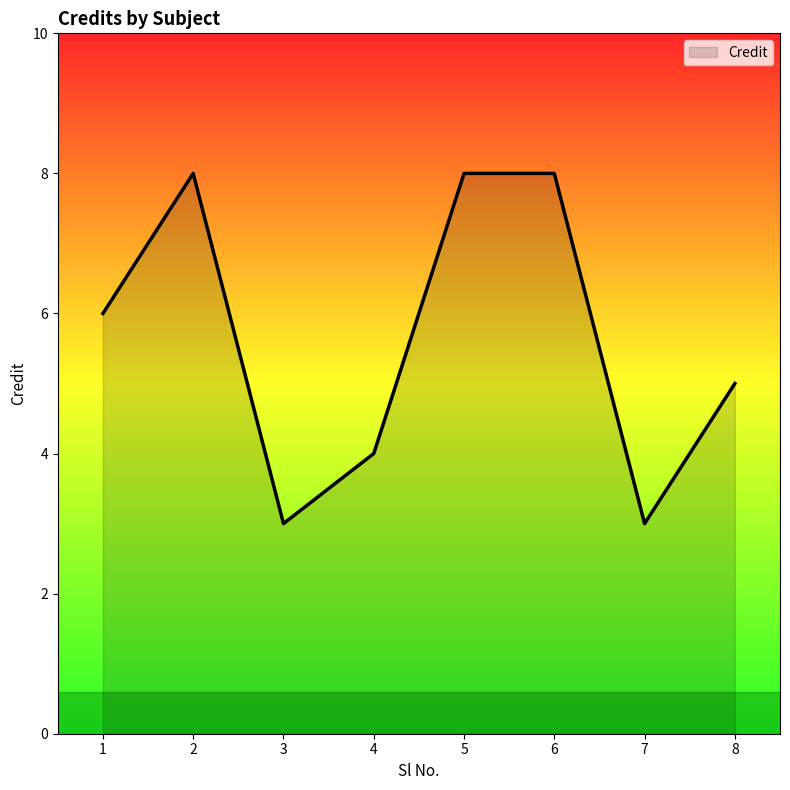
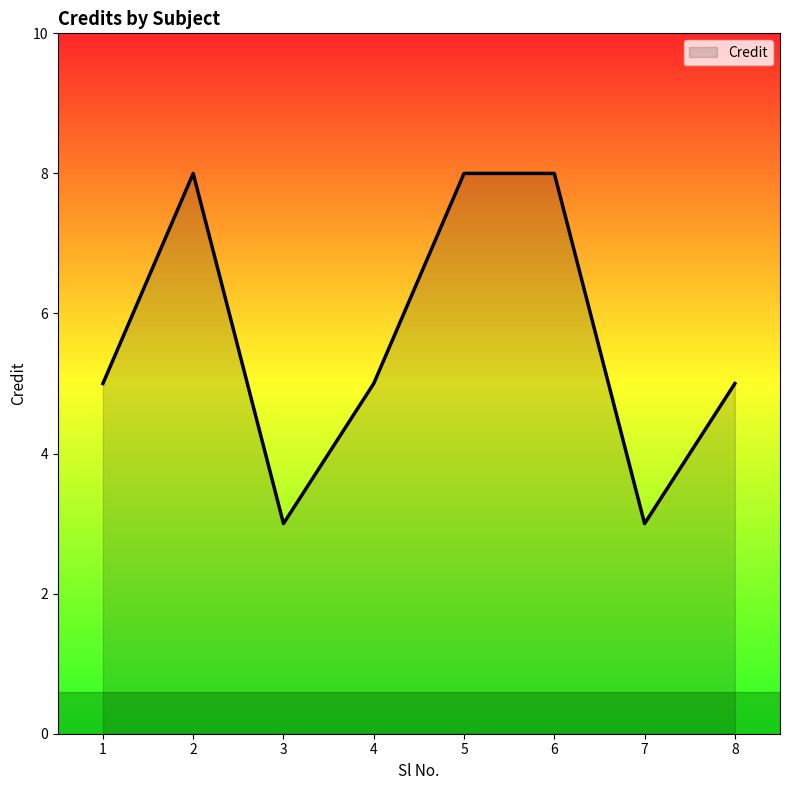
  {
-   "1": 6,
+   "1": 5,
    "2": 8,
    "3": 3,
-   "4": 4,
+   "4": 5,
    "5": 8,
    "6": 8,
    "7": 3,
    "8": 5
  }
